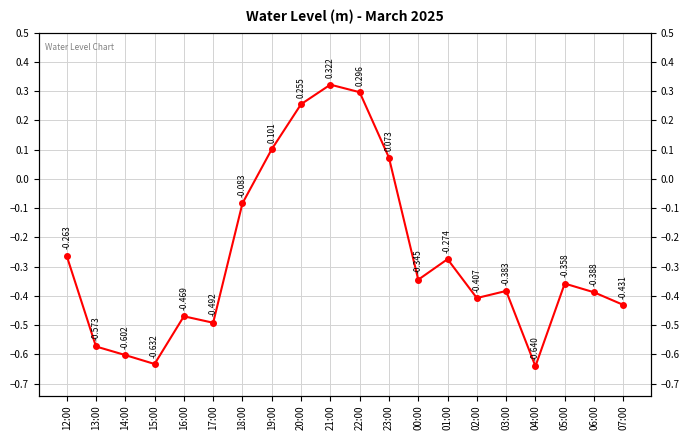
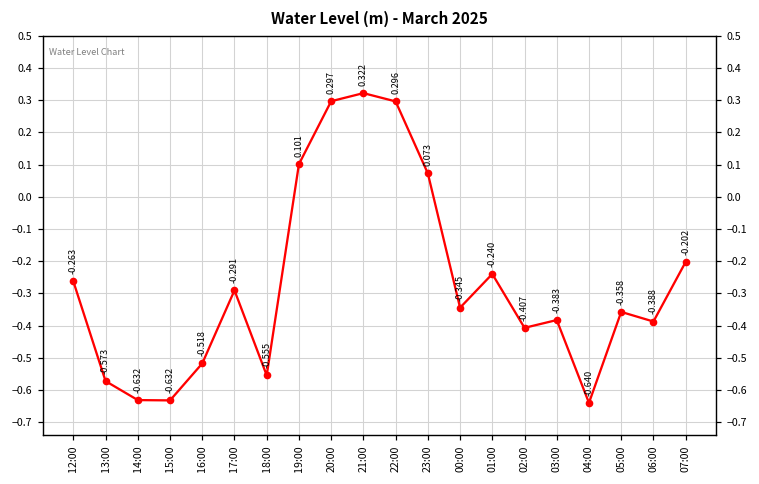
  {
    "12:00": -0.263,
    "13:00": -0.573,
-   "14:00": -0.602,
+   "14:00": -0.632,
    "15:00": -0.632,
-   "16:00": -0.469,
-   "17:00": -0.492,
-   "18:00": -0.083,
+   "16:00": -0.518,
+   "17:00": -0.291,
+   "18:00": -0.555,
    "19:00": 0.101,
-   "20:00": 0.255,
+   "20:00": 0.297,
    "21:00": 0.322,
    "22:00": 0.296,
    "23:00": 0.073,
    "00:00": -0.345,
-   "01:00": -0.274,
+   "01:00": -0.240,
    "02:00": -0.407,
    "03:00": -0.383,
    "04:00": -0.640,
    "05:00": -0.358,
    "06:00": -0.388,
-   "07:00": -0.431
+   "07:00": -0.202
  }
